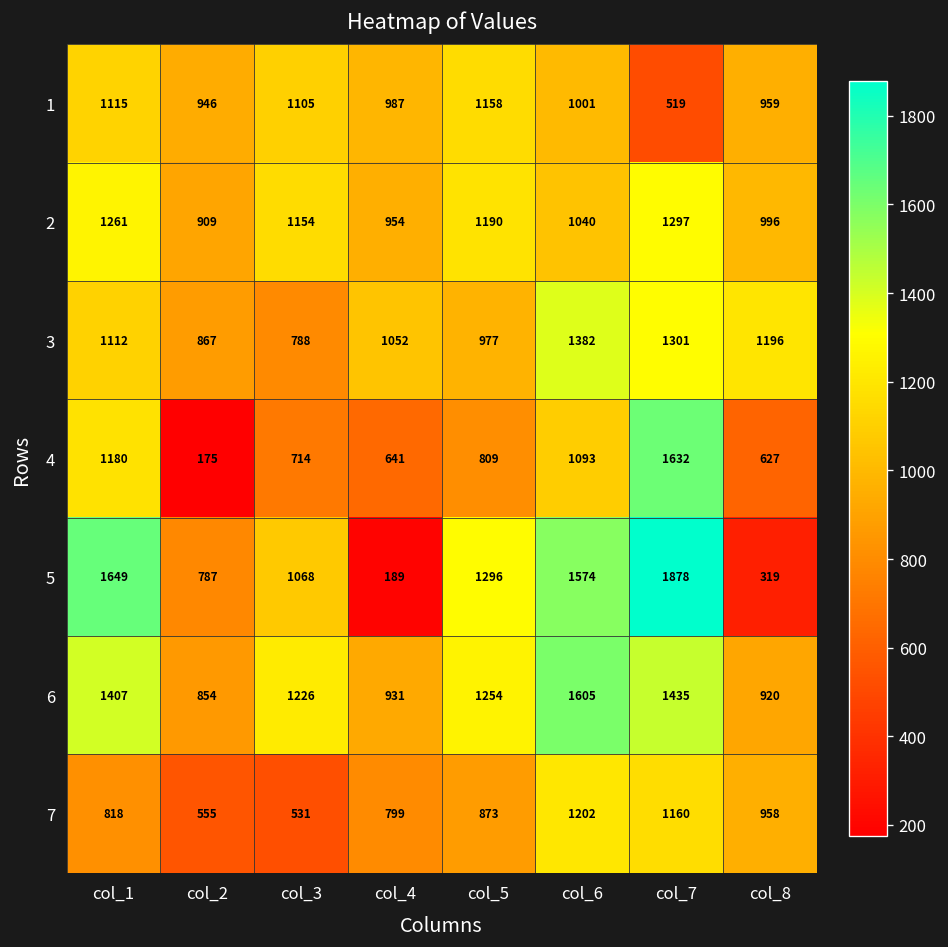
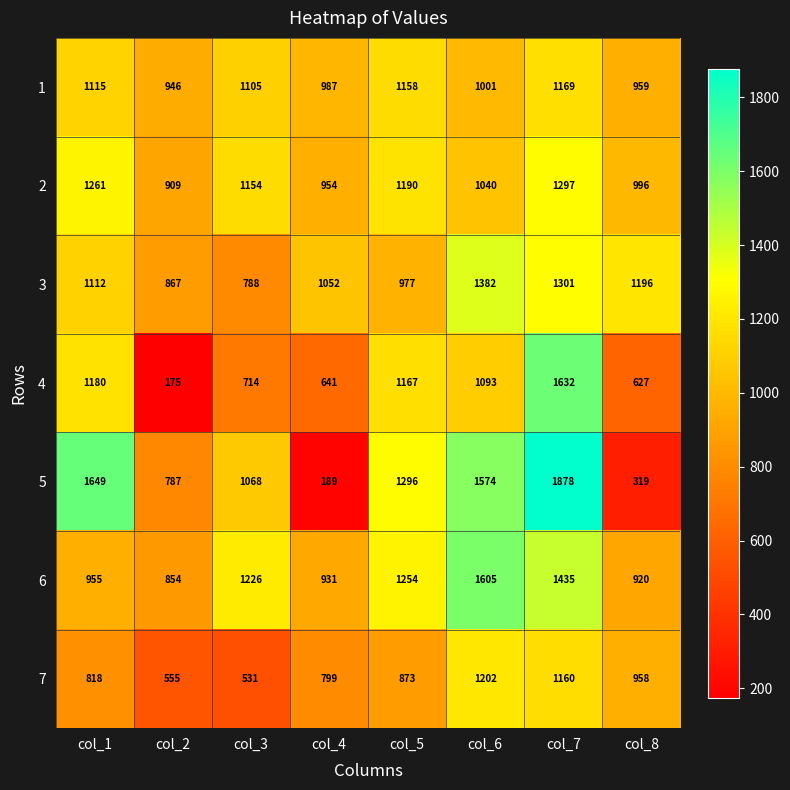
  {
    "1": {
      "col_1": 1115,
      "col_2": 946,
      "col_3": 1105,
      "col_4": 987,
      "col_5": 1158,
      "col_6": 1001,
-     "col_7": 519,
+     "col_7": 1169,
      "col_8": 959
    },
    "2": {
      "col_1": 1261,
      "col_2": 909,
      "col_3": 1154,
      "col_4": 954,
      "col_5": 1190,
      "col_6": 1040,
      "col_7": 1297,
      "col_8": 996
    },
    "3": {
      "col_1": 1112,
      "col_2": 867,
      "col_3": 788,
      "col_4": 1052,
      "col_5": 977,
      "col_6": 1382,
      "col_7": 1301,
      "col_8": 1196
    },
    "4": {
      "col_1": 1180,
      "col_2": 175,
      "col_3": 714,
      "col_4": 641,
-     "col_5": 809,
+     "col_5": 1167,
      "col_6": 1093,
      "col_7": 1632,
      "col_8": 627
    },
    "5": {
      "col_1": 1649,
      "col_2": 787,
      "col_3": 1068,
      "col_4": 189,
      "col_5": 1296,
      "col_6": 1574,
      "col_7": 1878,
      "col_8": 319
    },
    "6": {
-     "col_1": 1407,
+     "col_1": 955,
      "col_2": 854,
      "col_3": 1226,
      "col_4": 931,
      "col_5": 1254,
      "col_6": 1605,
      "col_7": 1435,
      "col_8": 920
    },
    "7": {
      "col_1": 818,
      "col_2": 555,
      "col_3": 531,
      "col_4": 799,
      "col_5": 873,
      "col_6": 1202,
      "col_7": 1160,
      "col_8": 958
    }
  }
